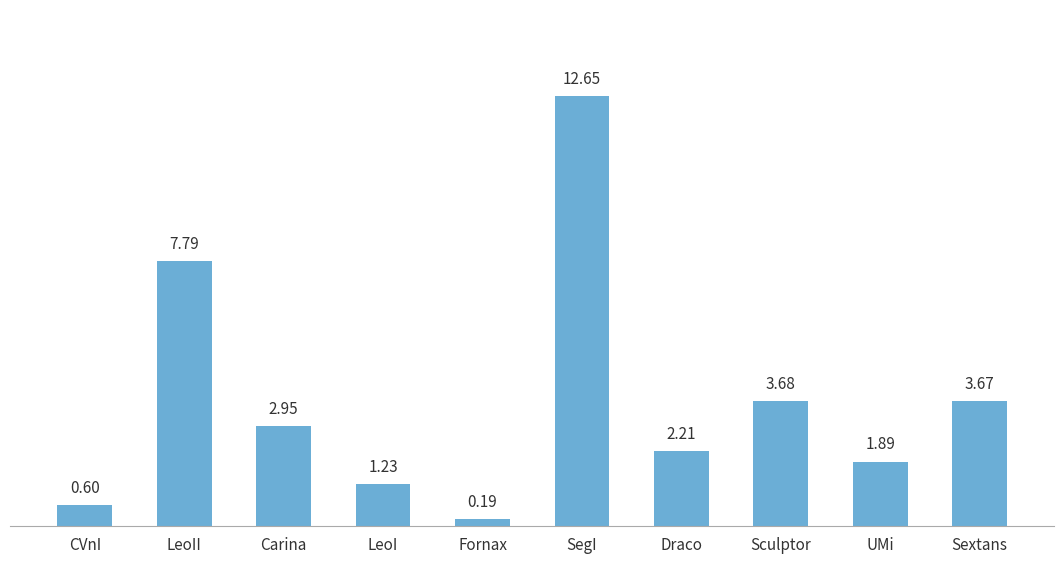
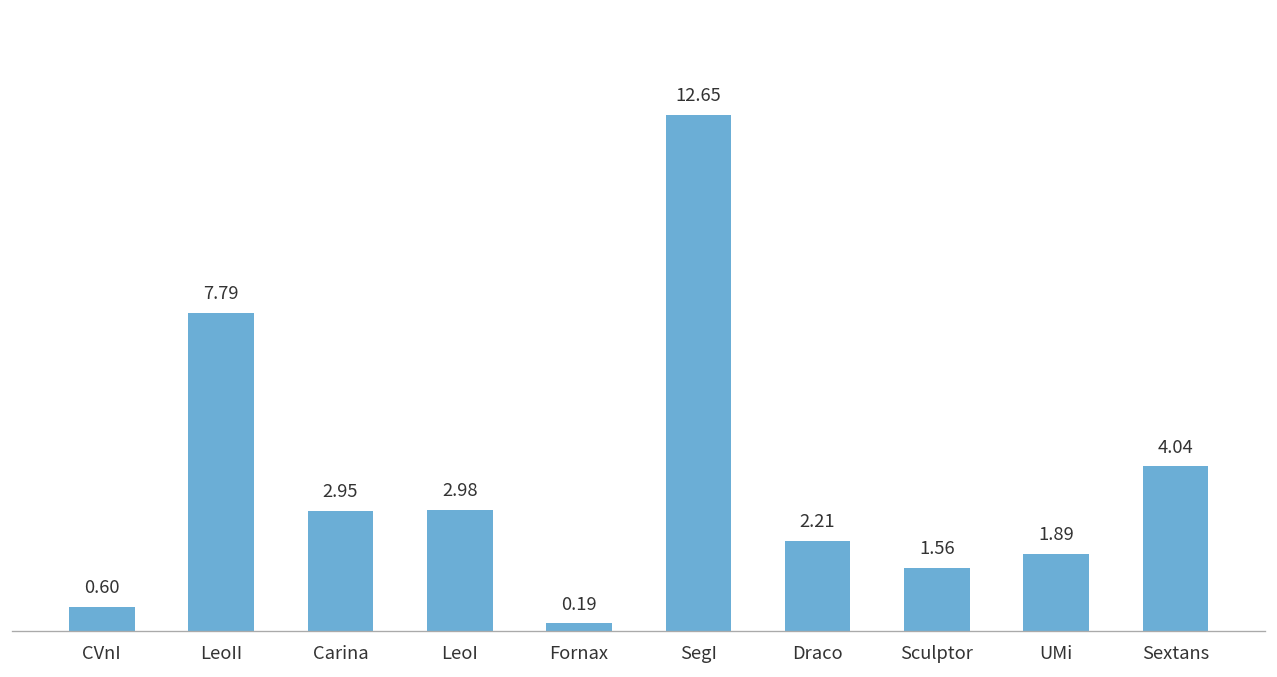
  {
    "CVnI": 0.60,
    "LeoII": 7.79,
    "Carina": 2.95,
-   "LeoI": 1.23,
+   "LeoI": 2.98,
    "Fornax": 0.19,
    "SegI": 12.65,
    "Draco": 2.21,
-   "Sculptor": 3.68,
+   "Sculptor": 1.56,
    "UMi": 1.89,
-   "Sextans": 3.67
+   "Sextans": 4.04
  }
